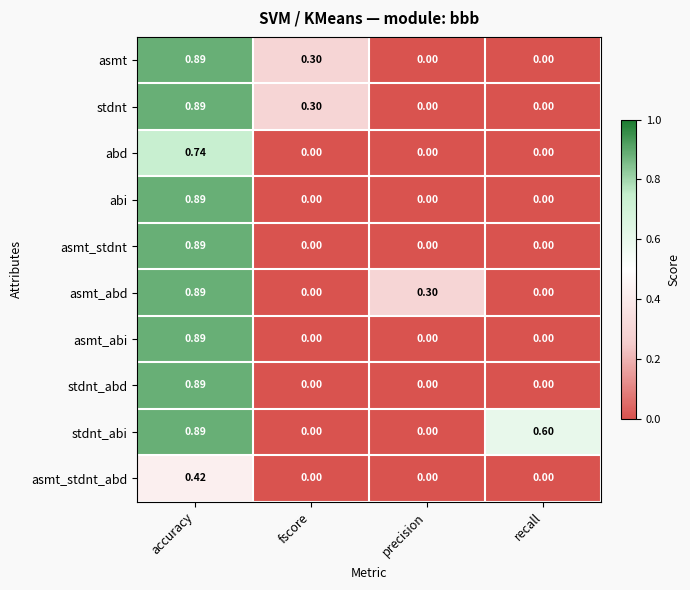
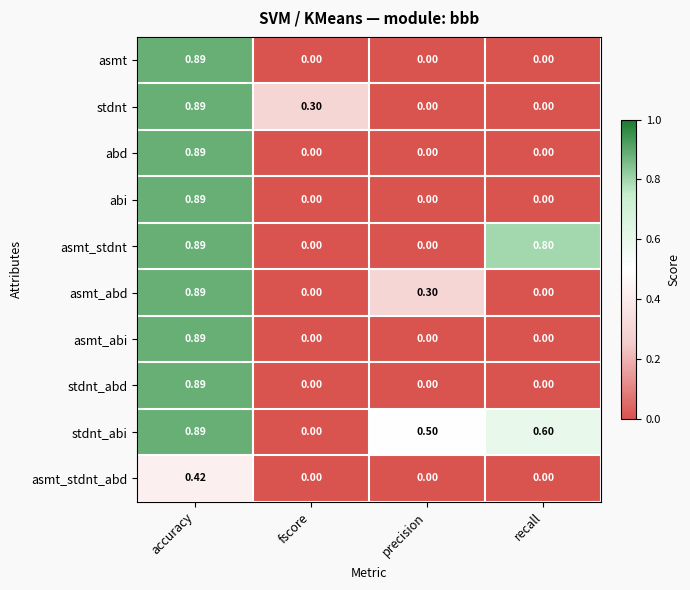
  {
    "asmt": {
      "accuracy": 0.89,
-     "fscore": 0.30,
+     "fscore": 0.00,
      "precision": 0.00,
      "recall": 0.00
    },
    "stdnt": {
      "accuracy": 0.89,
      "fscore": 0.30,
      "precision": 0.00,
      "recall": 0.00
    },
    "abd": {
-     "accuracy": 0.74,
+     "accuracy": 0.89,
      "fscore": 0.00,
      "precision": 0.00,
      "recall": 0.00
    },
    "abi": {
      "accuracy": 0.89,
      "fscore": 0.00,
      "precision": 0.00,
      "recall": 0.00
    },
    "asmt_stdnt": {
      "accuracy": 0.89,
      "fscore": 0.00,
      "precision": 0.00,
-     "recall": 0.00
+     "recall": 0.80
    },
    "asmt_abd": {
      "accuracy": 0.89,
      "fscore": 0.00,
      "precision": 0.30,
      "recall": 0.00
    },
    "asmt_abi": {
      "accuracy": 0.89,
      "fscore": 0.00,
      "precision": 0.00,
      "recall": 0.00
    },
    "stdnt_abd": {
      "accuracy": 0.89,
      "fscore": 0.00,
      "precision": 0.00,
      "recall": 0.00
    },
    "stdnt_abi": {
      "accuracy": 0.89,
      "fscore": 0.00,
-     "precision": 0.00,
+     "precision": 0.50,
      "recall": 0.60
    },
    "asmt_stdnt_abd": {
      "accuracy": 0.42,
      "fscore": 0.00,
      "precision": 0.00,
      "recall": 0.00
    }
  }
